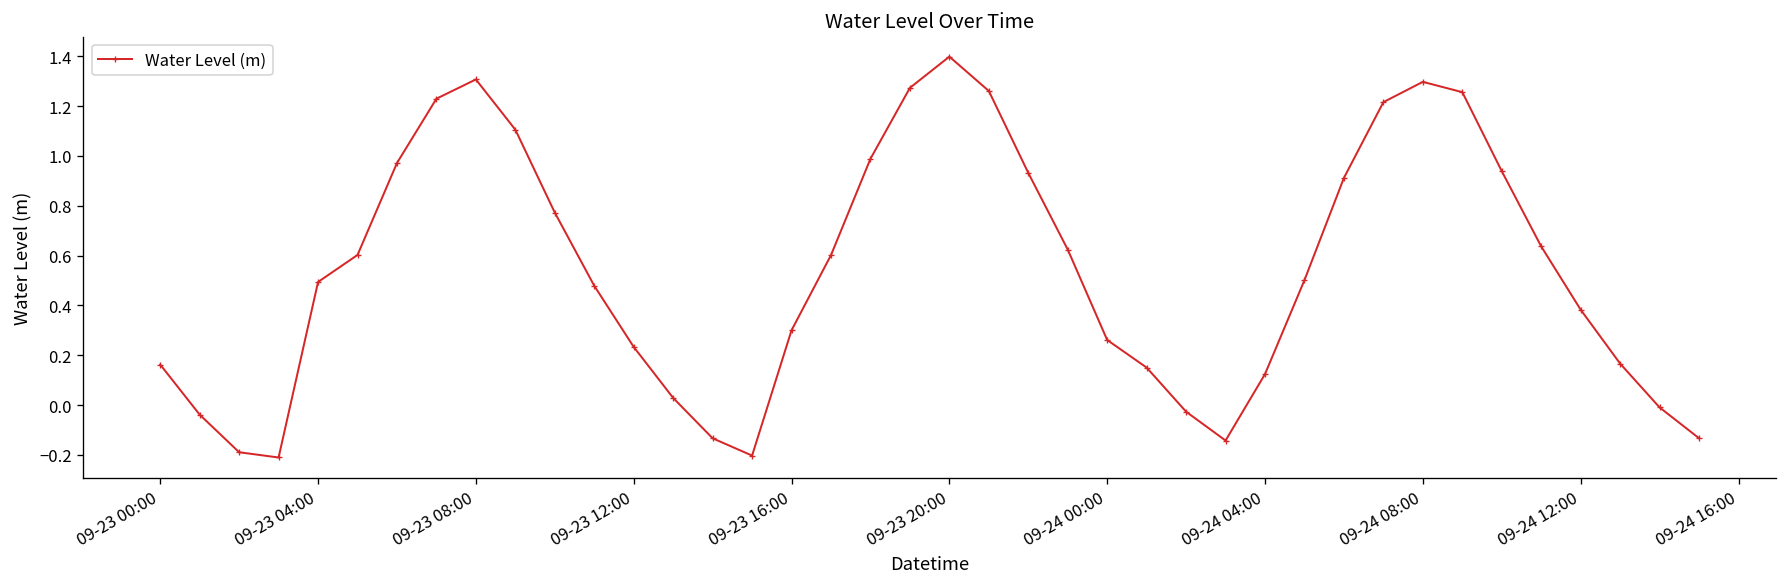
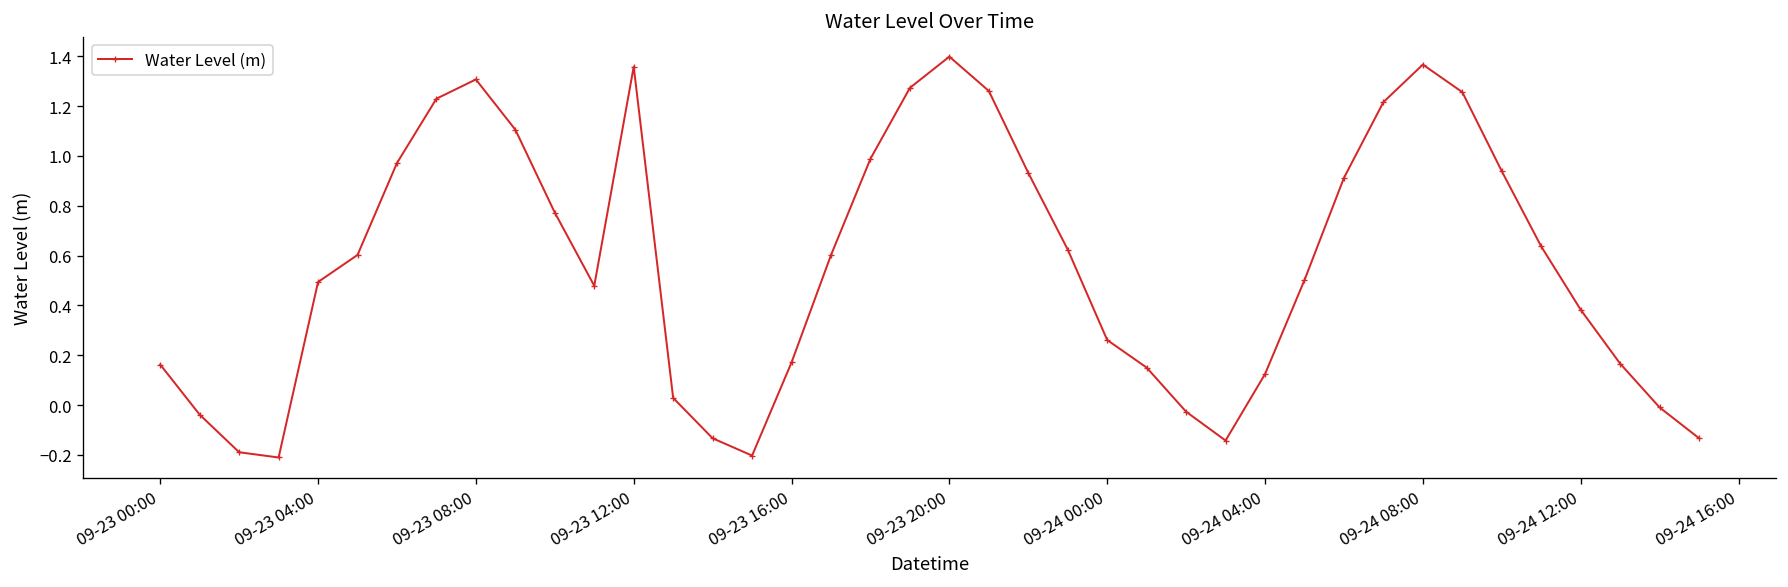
  {
    "09-23 00:00": 0.16,
    "09-23 04:00": 0.49,
    "09-23 08:00": 1.31,
-   "09-23 12:00": 0.23,
-   "09-23 16:00": 0.30,
+   "09-23 12:00": 1.36,
+   "09-23 16:00": 0.17,
    "09-23 20:00": 1.40,
    "09-24 00:00": 0.26,
    "09-24 04:00": 0.12,
-   "09-24 08:00": 1.30,
+   "09-24 08:00": 1.37,
    "09-24 12:00": 0.38
  }
